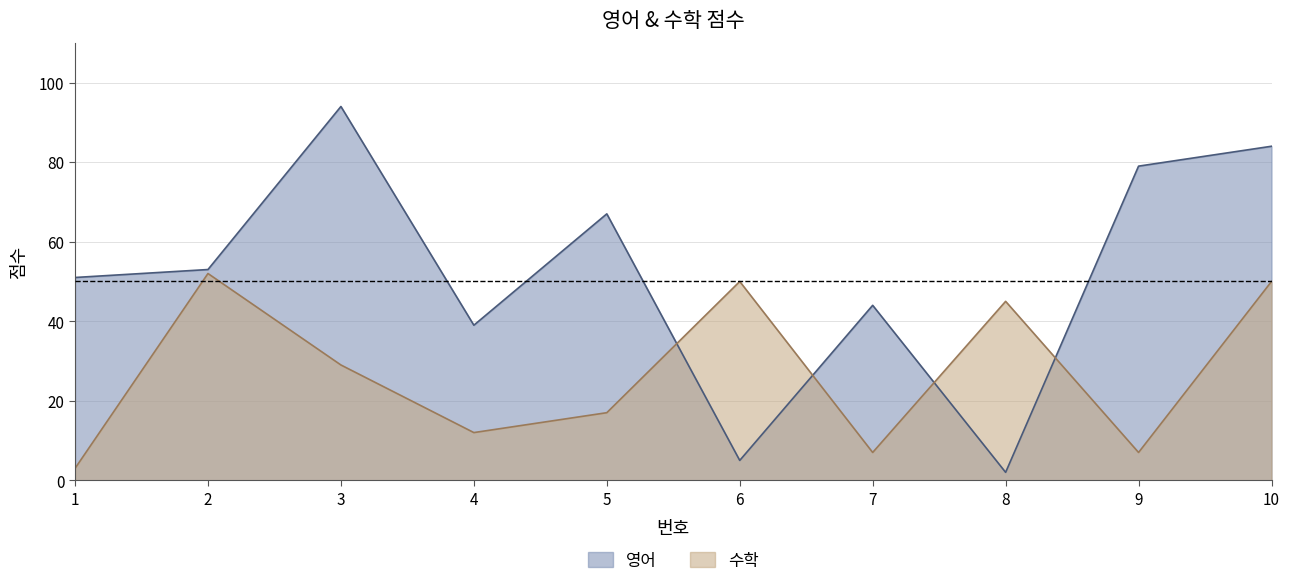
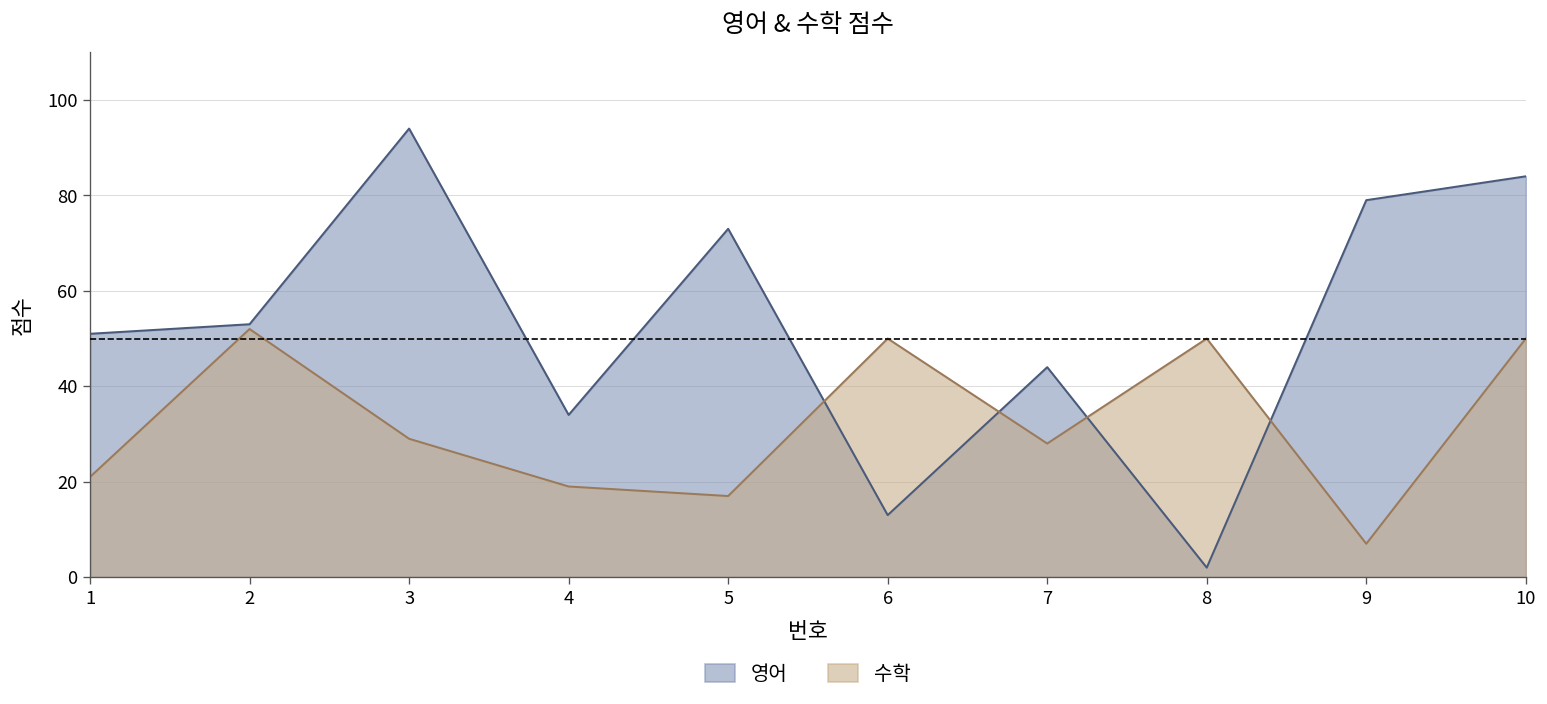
  {
    "영어": {
      "1": 51,
      "2": 53,
      "3": 94,
-     "4": 39,
-     "5": 67,
-     "6": 5,
+     "4": 34,
+     "5": 73,
+     "6": 13,
      "7": 44,
      "8": 2,
      "9": 79,
      "10": 84
    },
    "수학": {
-     "1": 3,
+     "1": 21,
      "2": 52,
      "3": 29,
-     "4": 12,
+     "4": 19,
      "5": 17,
      "6": 50,
-     "7": 7,
-     "8": 45,
+     "7": 28,
+     "8": 50,
      "9": 7,
      "10": 50
    }
  }
